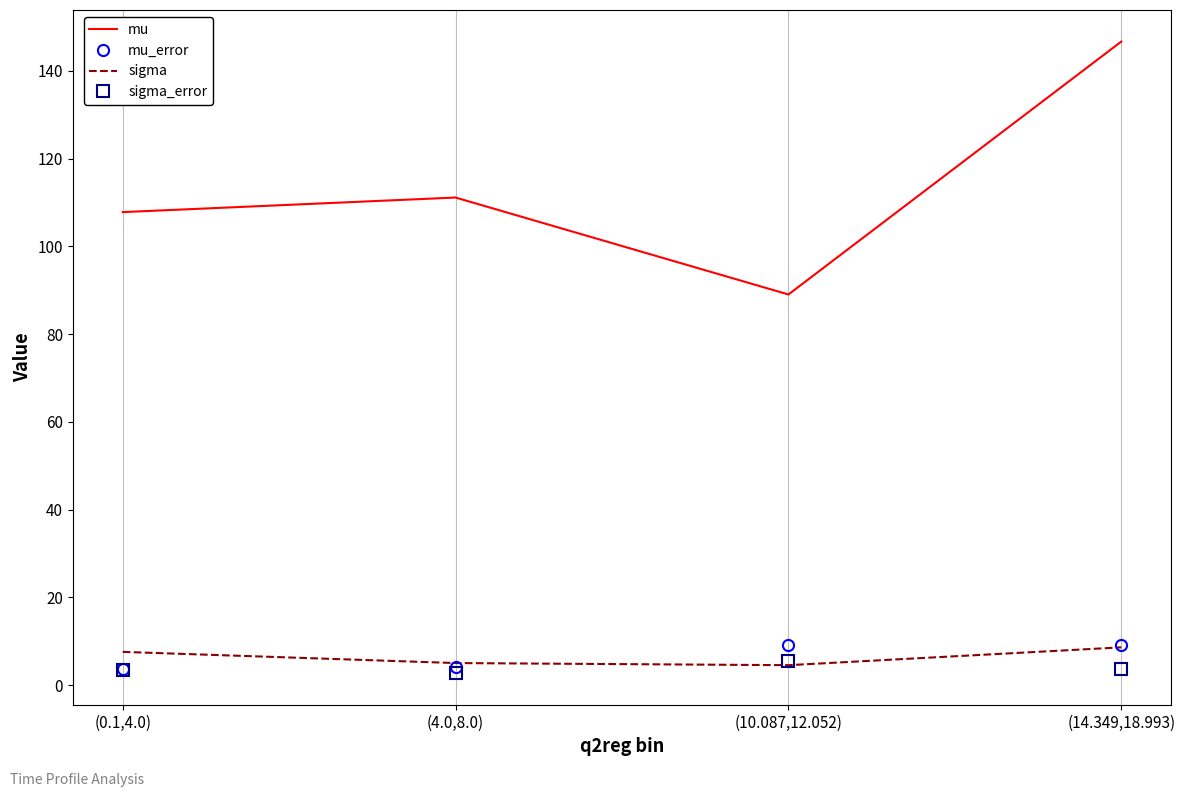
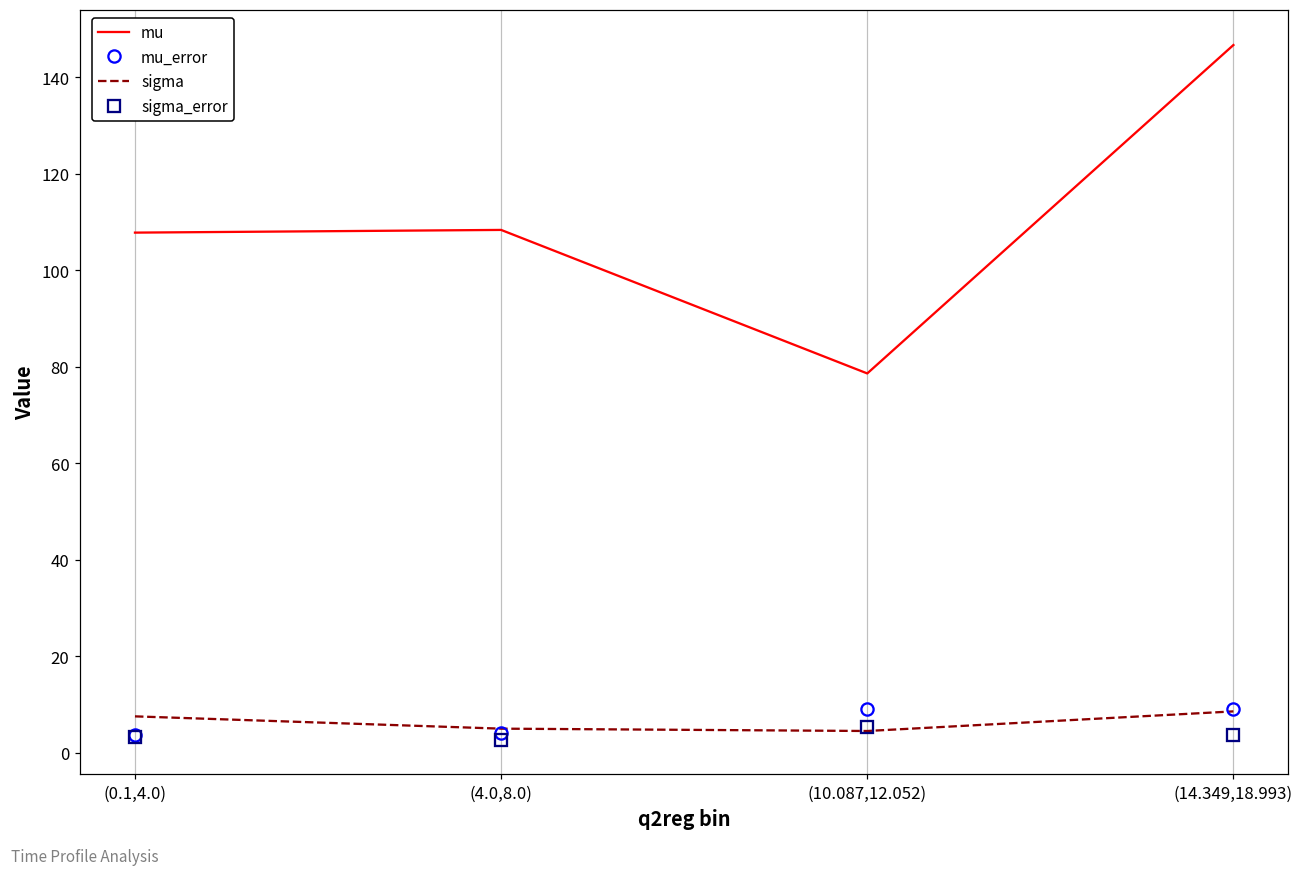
  {
    "mu": {
      "(0.1,4.0)": 108,
-     "(4.0,8.0)": 111,
-     "(10.087,12.052)": 89,
+     "(4.0,8.0)": 108,
+     "(10.087,12.052)": 79,
      "(14.349,18.993)": 147
    },
    "mu_error": {
      "(4.0,8.0)": 4,
      "(10.087,12.052)": 9
    },
    "sigma": {
      "(0.1,4.0)": 8,
      "(4.0,8.0)": 5,
      "(10.087,12.052)": 5
    },
    "sigma_error": {
      "(4.0,8.0)": 3,
      "(10.087,12.052)": 5,
      "(14.349,18.993)": 4
    }
  }
